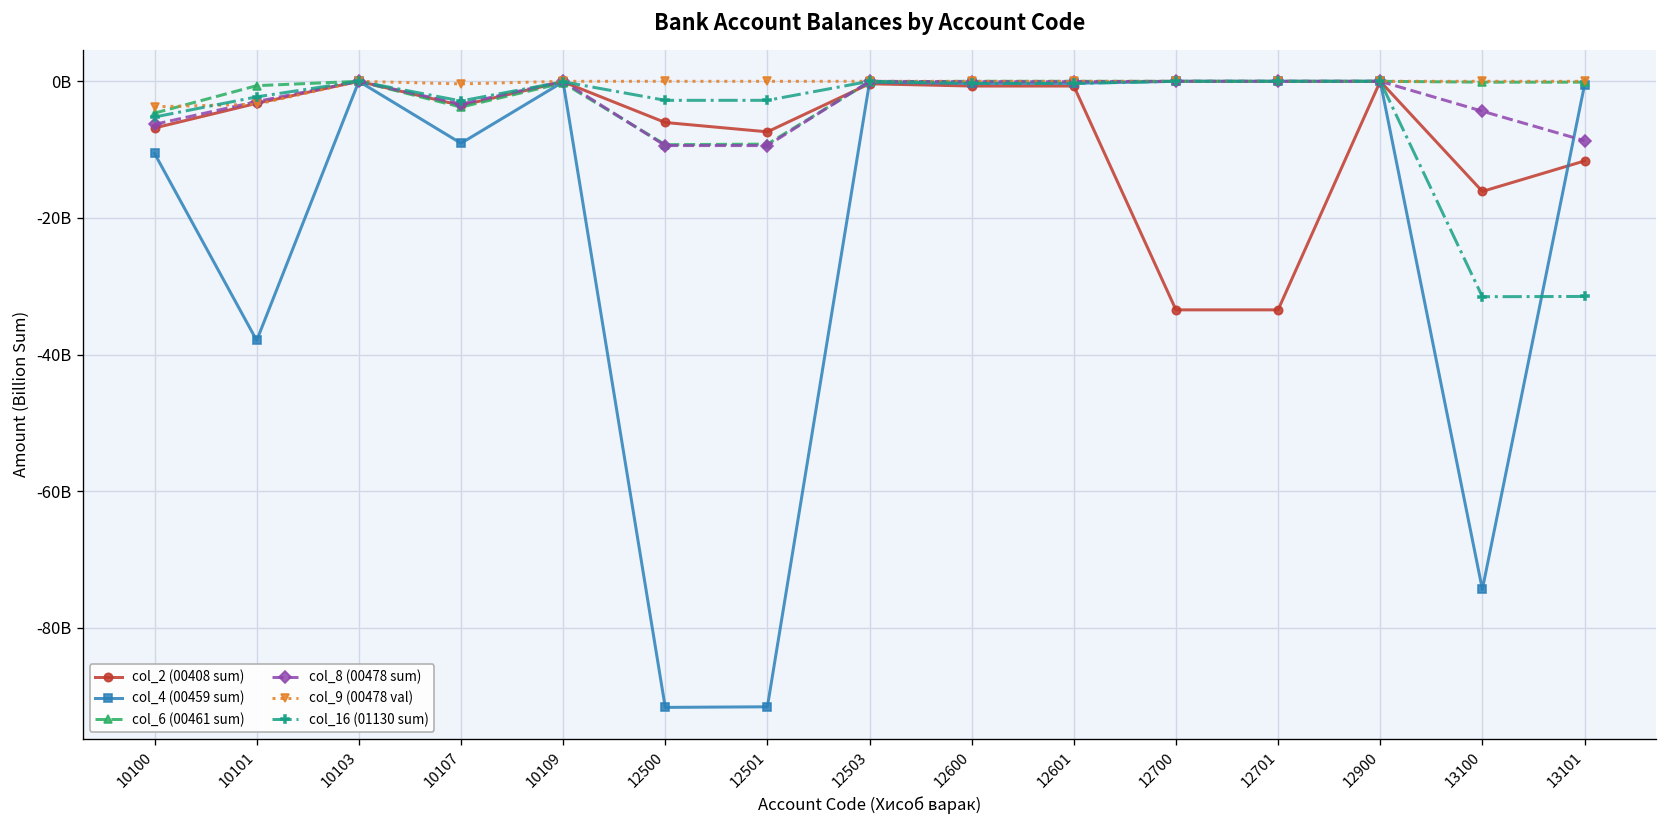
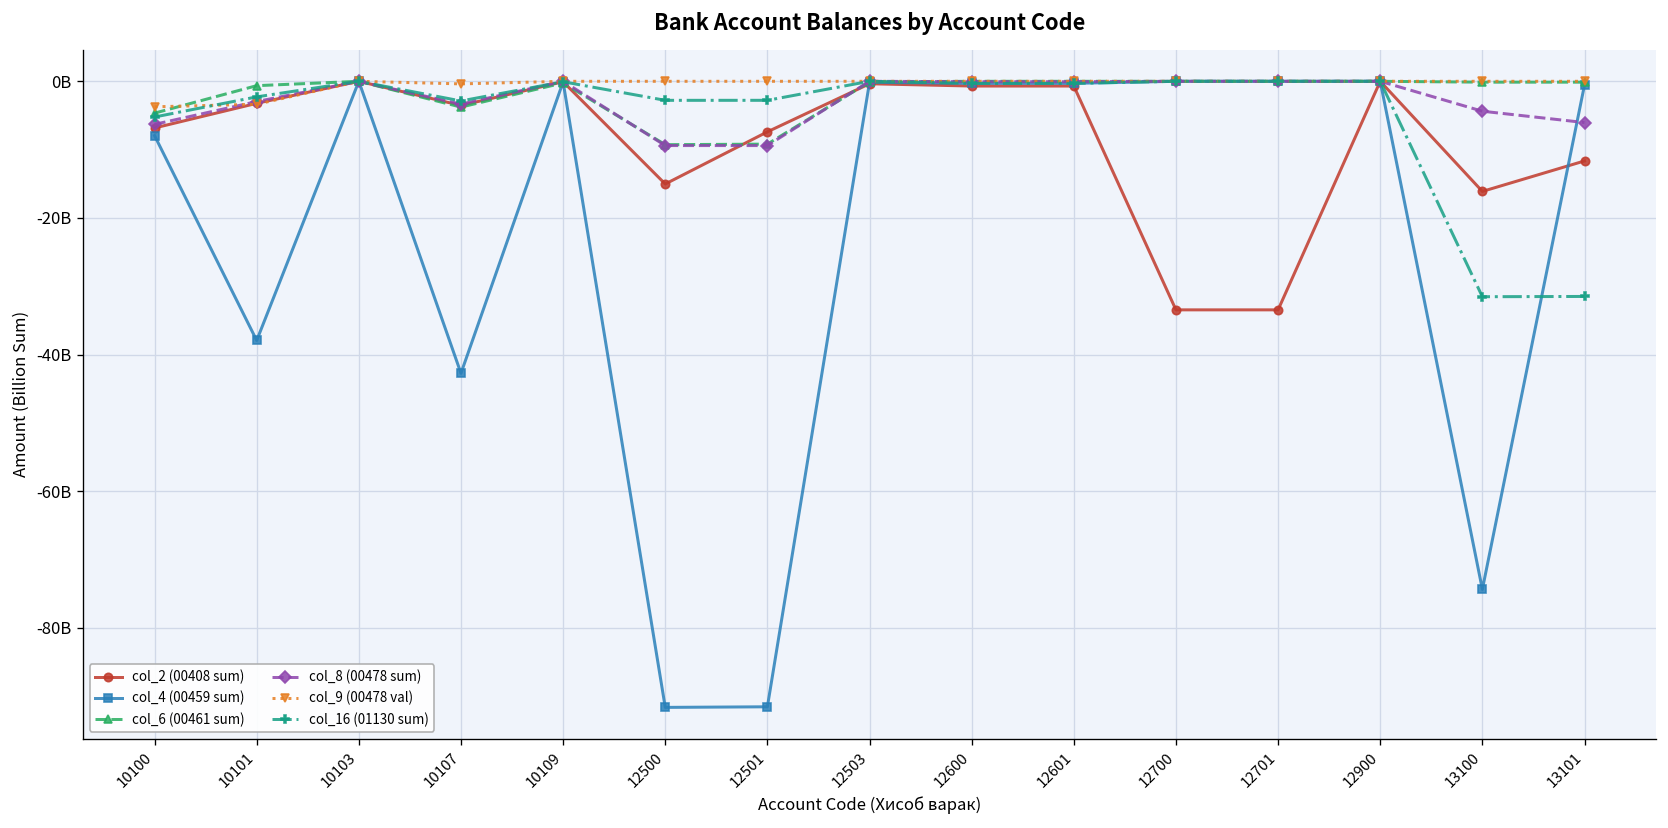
  {
    "col_2 (00408 sum)": {
      "10100": -7000000000,
-     "12500": -6000000000,
+     "12500": -15000000000,
      "12501": -7000000000,
      "12700": -33000000000,
      "12701": -33000000000,
      "13100": -16000000000,
      "13101": -12000000000
    },
    "col_4 (00459 sum)": {
-     "10100": -11000000000,
+     "10100": -8000000000,
      "10101": -38000000000,
-     "10107": -9000000000,
+     "10107": -43000000000,
      "12500": -92000000000,
      "12501": -92000000000,
      "13100": -74000000000
    },
    "col_8 (00478 sum)": {
      "10100": -6000000000,
      "13100": -4000000000,
-     "13101": -9000000000
+     "13101": -6000000000
    },
    "col_9 (00478 val)": {
      "10100": -4000000000,
      "10107": 0,
      "12500": 0,
      "12501": 0
    }
  }
